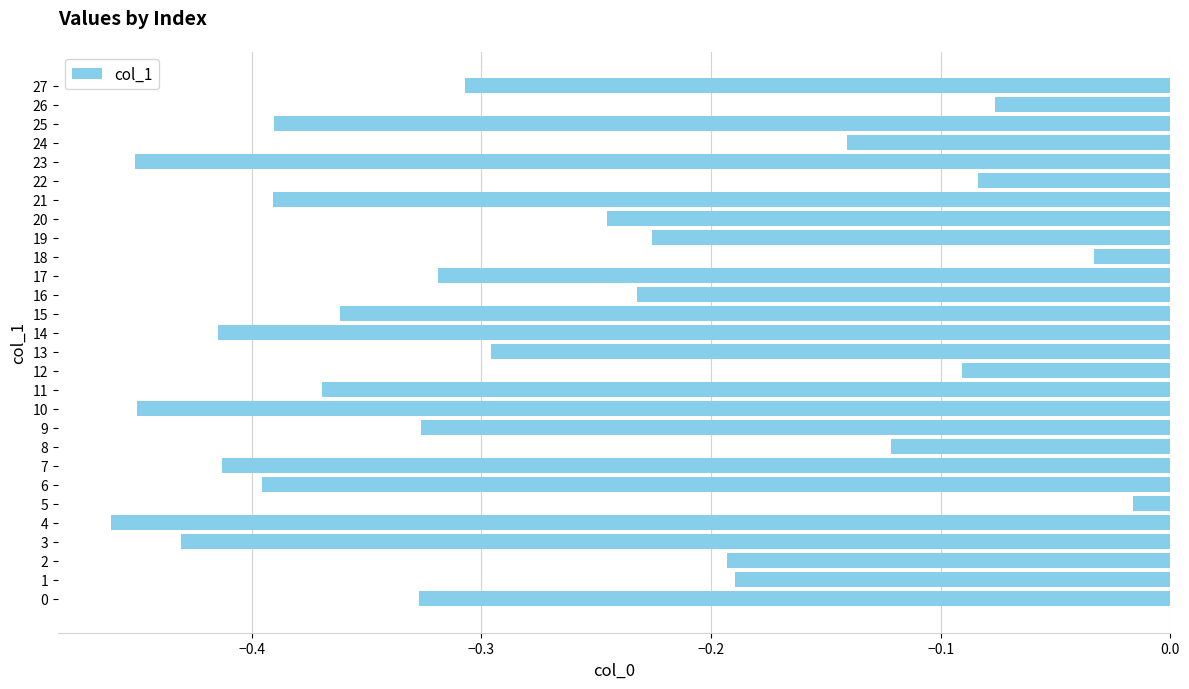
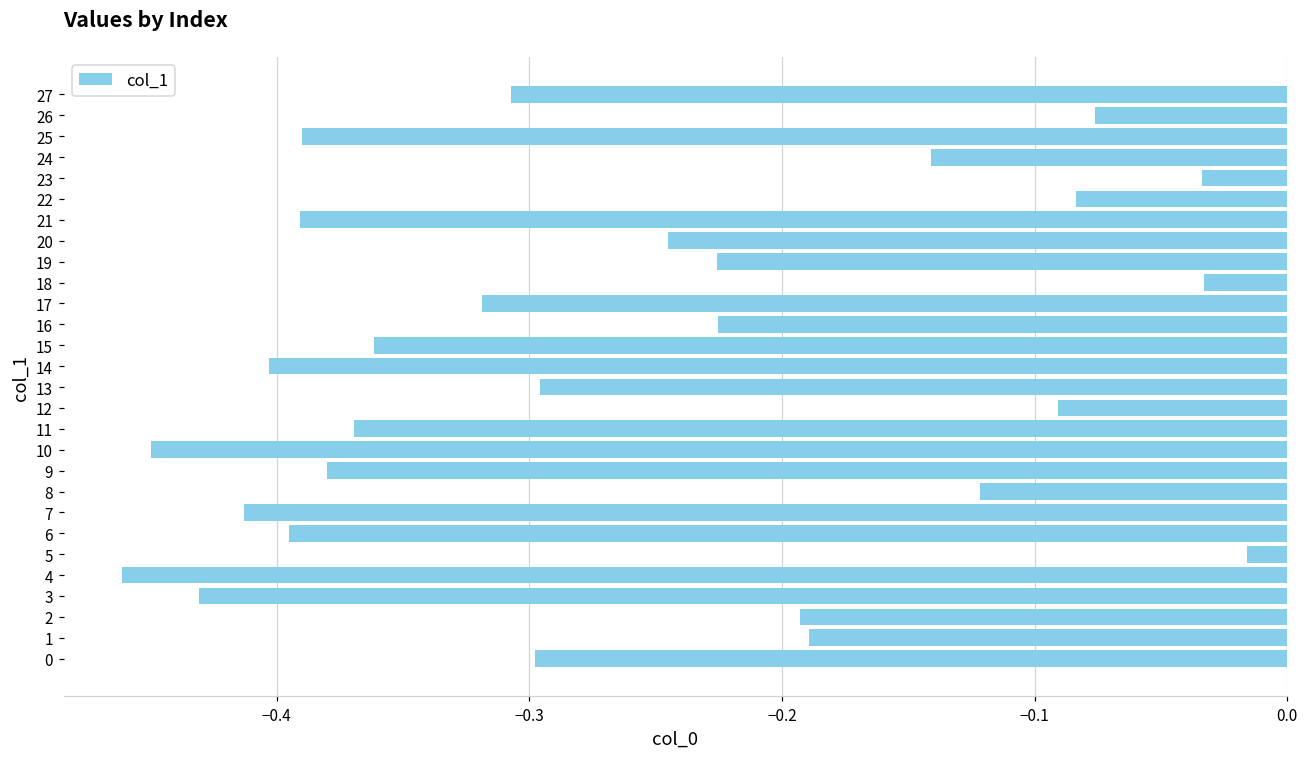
  {
    "27": -0.307,
    "26": -0.076,
    "25": -0.390,
    "24": -0.141,
-   "23": -0.451,
+   "23": -0.034,
    "22": -0.084,
    "21": -0.391,
    "20": -0.245,
    "19": -0.226,
    "18": -0.033,
    "17": -0.319,
-   "16": -0.232,
+   "16": -0.225,
    "15": -0.362,
-   "14": -0.415,
+   "14": -0.403,
    "13": -0.296,
    "12": -0.091,
    "11": -0.369,
    "10": -0.450,
-   "9": -0.326,
+   "9": -0.380,
    "8": -0.122,
    "7": -0.413,
    "6": -0.395,
    "5": -0.016,
    "4": -0.461,
    "3": -0.431,
    "2": -0.193,
    "1": -0.189,
-   "0": -0.327
+   "0": -0.298
  }
